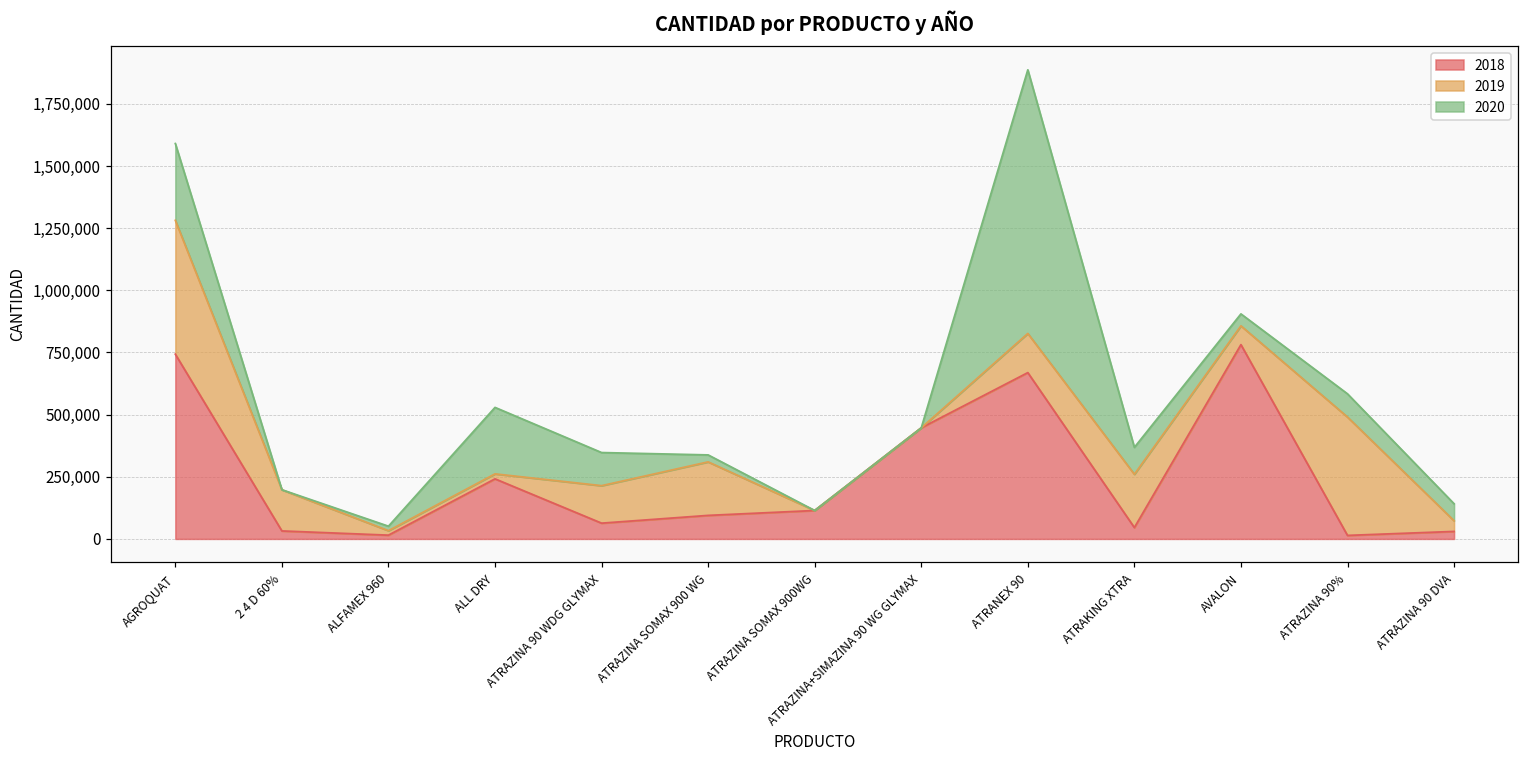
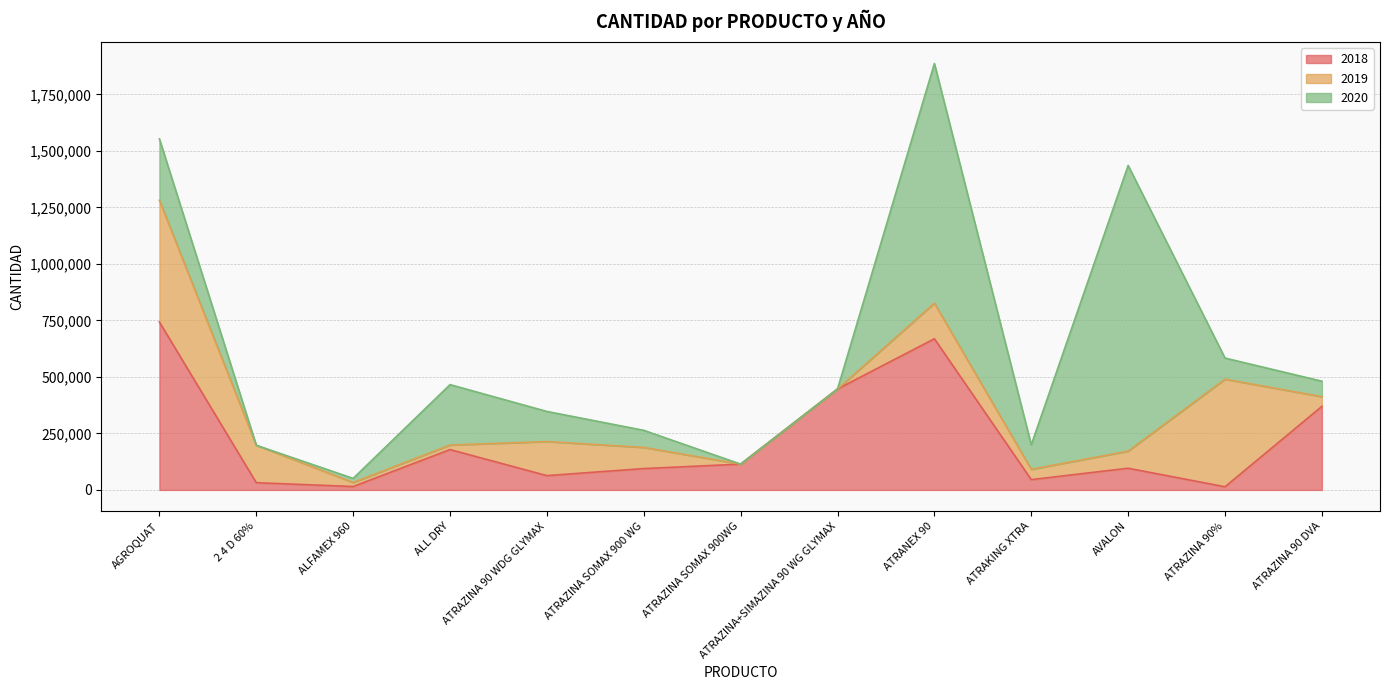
  {
    "2018": {
      "AGROQUAT": "740,000",
      "2 4 D 60%": "30,000",
      "ALFAMEX 960": "20,000",
-     "ALL DRY": "240,000",
+     "ALL DRY": "180,000",
      "ATRAZINA 90 WDG GLYMAX": "60,000",
      "ATRAZINA SOMAX 900 WG": "90,000",
      "ATRANEX 90": "670,000",
      "ATRAKING XTRA": "50,000",
-     "AVALON": "780,000",
+     "AVALON": "100,000",
      "ATRAZINA 90%": "10,000",
-     "ATRAZINA 90 DVA": "30,000"
+     "ATRAZINA 90 DVA": "370,000"
    },
    "2019": {
      "AGROQUAT": "540,000",
      "ALFAMEX 960": "20,000",
      "ALL DRY": "20,000",
      "ATRAZINA 90 WDG GLYMAX": "150,000",
-     "ATRAZINA SOMAX 900 WG": "220,000",
+     "ATRAZINA SOMAX 900 WG": "90,000",
      "ATRANEX 90": "160,000",
-     "ATRAKING XTRA": "210,000",
+     "ATRAKING XTRA": "50,000",
      "AVALON": "80,000",
      "ATRAZINA 90%": "480,000",
      "ATRAZINA 90 DVA": "40,000"
    },
    "2020": {
-     "AGROQUAT": "310,000",
+     "AGROQUAT": "270,000",
      "ALFAMEX 960": "20,000",
      "ALL DRY": "270,000",
      "ATRAZINA 90 WDG GLYMAX": "130,000",
-     "ATRAZINA SOMAX 900 WG": "30,000",
+     "ATRAZINA SOMAX 900 WG": "80,000",
      "ATRANEX 90": "1,060,000",
      "ATRAKING XTRA": "110,000",
-     "AVALON": "50,000",
+     "AVALON": "1,260,000",
      "ATRAZINA 90%": "90,000",
      "ATRAZINA 90 DVA": "70,000"
    }
  }
